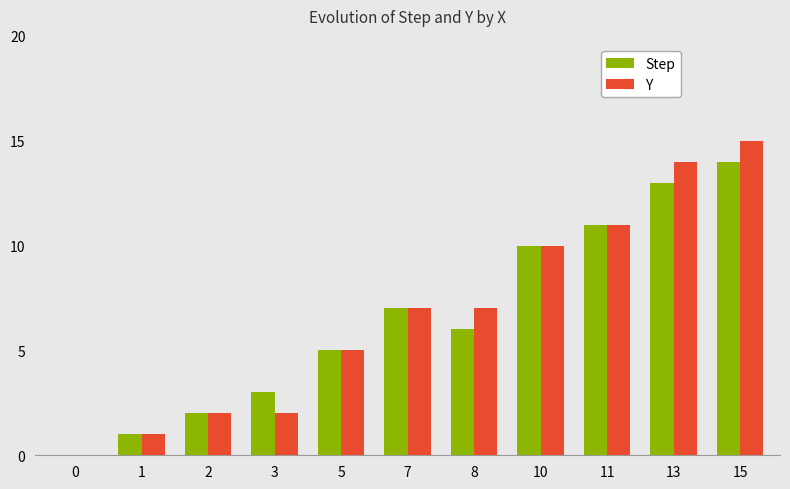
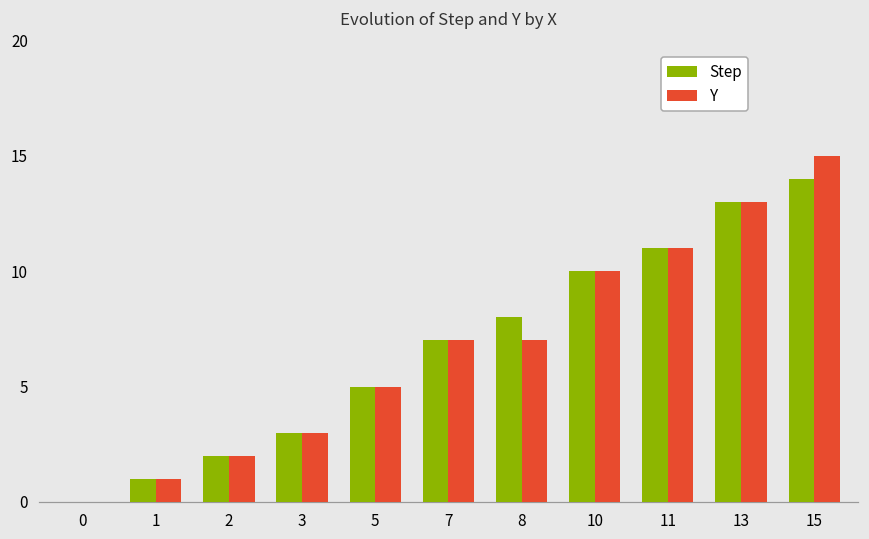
  {
    "Step": {
      "0": 0,
      "1": 1,
      "2": 2,
      "3": 3,
      "5": 5,
      "7": 7,
-     "8": 6,
+     "8": 8,
      "10": 10,
      "11": 11,
      "13": 13,
      "15": 14
    },
    "Y": {
      "0": 0,
      "1": 1,
      "2": 2,
-     "3": 2,
+     "3": 3,
      "5": 5,
      "7": 7,
      "8": 7,
      "10": 10,
      "11": 11,
-     "13": 14,
+     "13": 13,
      "15": 15
    }
  }
